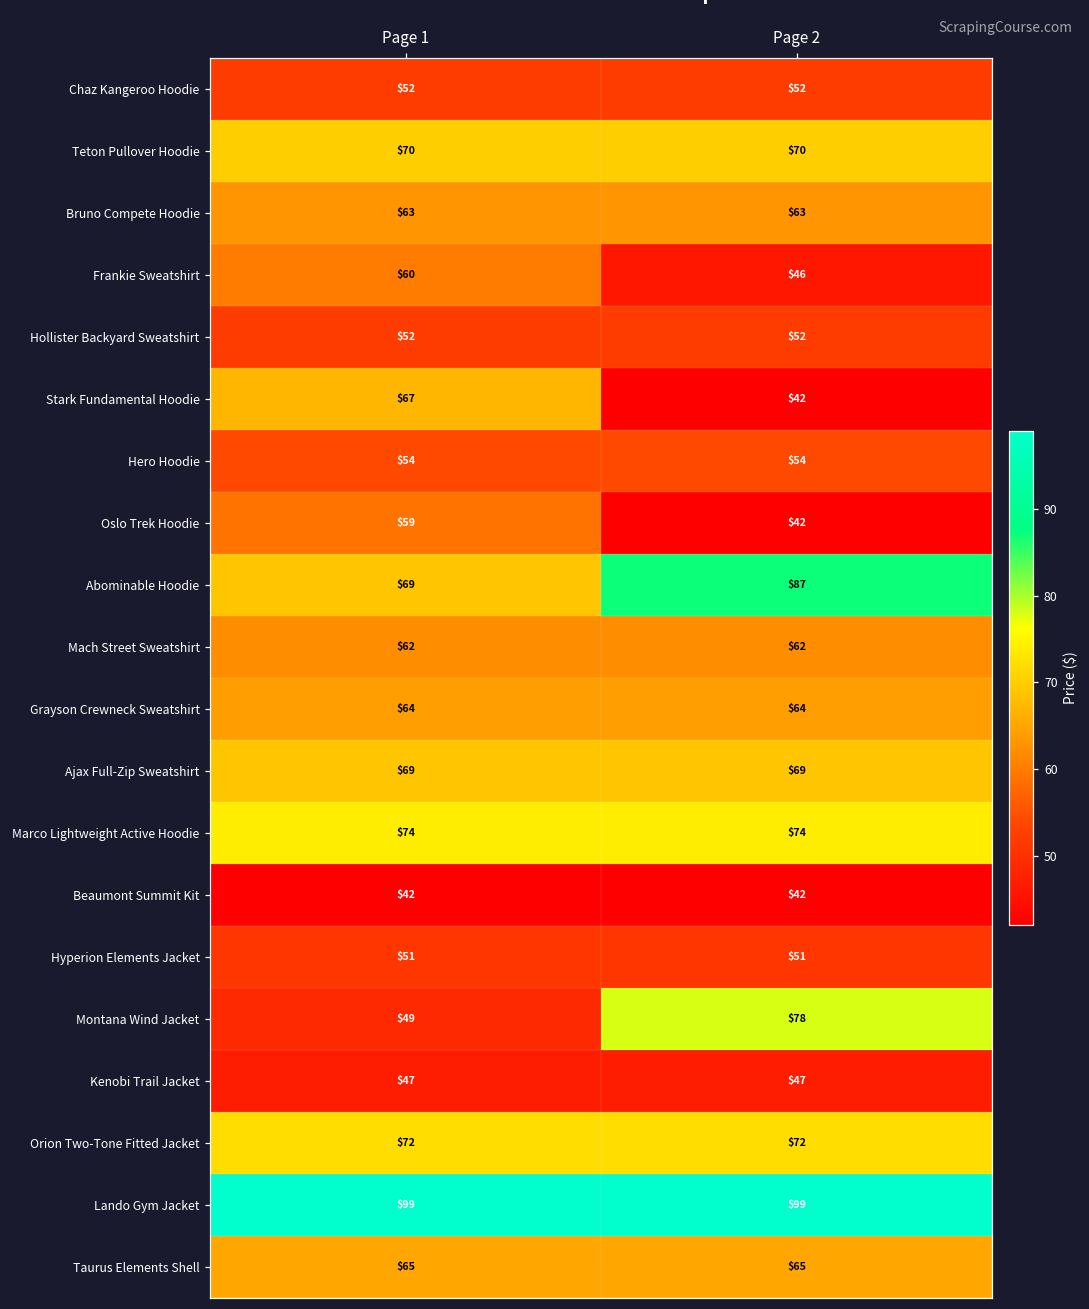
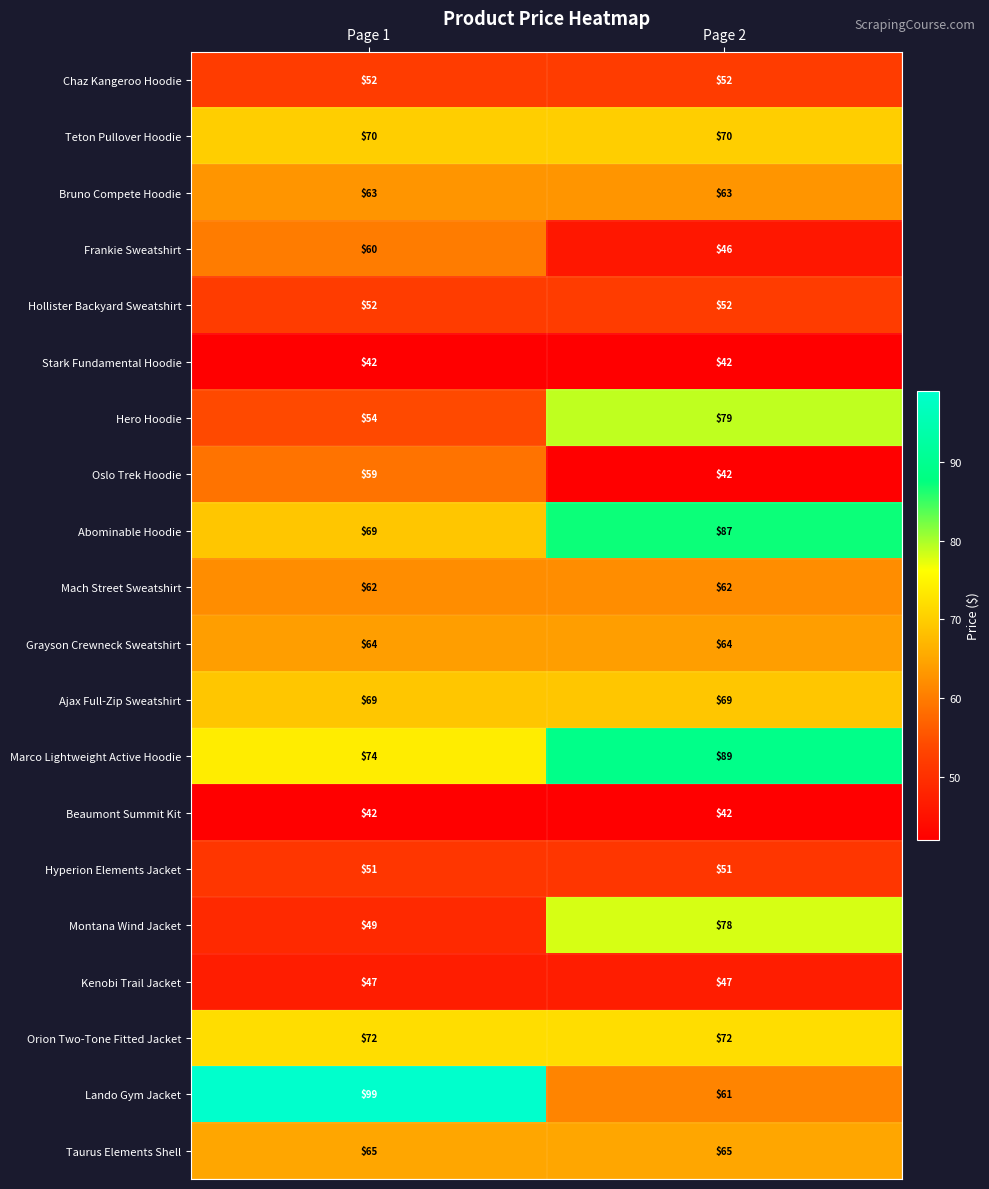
  {
    "Chaz Kangeroo Hoodie": {
      "Page 1": "$52",
      "Page 2": "$52"
    },
    "Teton Pullover Hoodie": {
      "Page 1": "$70",
      "Page 2": "$70"
    },
    "Bruno Compete Hoodie": {
      "Page 1": "$63",
      "Page 2": "$63"
    },
    "Frankie Sweatshirt": {
      "Page 1": "$60",
      "Page 2": "$46"
    },
    "Hollister Backyard Sweatshirt": {
      "Page 1": "$52",
      "Page 2": "$52"
    },
    "Stark Fundamental Hoodie": {
-     "Page 1": "$67",
+     "Page 1": "$42",
      "Page 2": "$42"
    },
    "Hero Hoodie": {
      "Page 1": "$54",
-     "Page 2": "$54"
+     "Page 2": "$79"
    },
    "Oslo Trek Hoodie": {
      "Page 1": "$59",
      "Page 2": "$42"
    },
    "Abominable Hoodie": {
      "Page 1": "$69",
      "Page 2": "$87"
    },
    "Mach Street Sweatshirt": {
      "Page 1": "$62",
      "Page 2": "$62"
    },
    "Grayson Crewneck Sweatshirt": {
      "Page 1": "$64",
      "Page 2": "$64"
    },
    "Ajax Full-Zip Sweatshirt": {
      "Page 1": "$69",
      "Page 2": "$69"
    },
    "Marco Lightweight Active Hoodie": {
      "Page 1": "$74",
-     "Page 2": "$74"
+     "Page 2": "$89"
    },
    "Beaumont Summit Kit": {
      "Page 1": "$42",
      "Page 2": "$42"
    },
    "Hyperion Elements Jacket": {
      "Page 1": "$51",
      "Page 2": "$51"
    },
    "Montana Wind Jacket": {
      "Page 1": "$49",
      "Page 2": "$78"
    },
    "Kenobi Trail Jacket": {
      "Page 1": "$47",
      "Page 2": "$47"
    },
    "Orion Two-Tone Fitted Jacket": {
      "Page 1": "$72",
      "Page 2": "$72"
    },
    "Lando Gym Jacket": {
      "Page 1": "$99",
-     "Page 2": "$99"
+     "Page 2": "$61"
    },
    "Taurus Elements Shell": {
      "Page 1": "$65",
      "Page 2": "$65"
    }
  }
